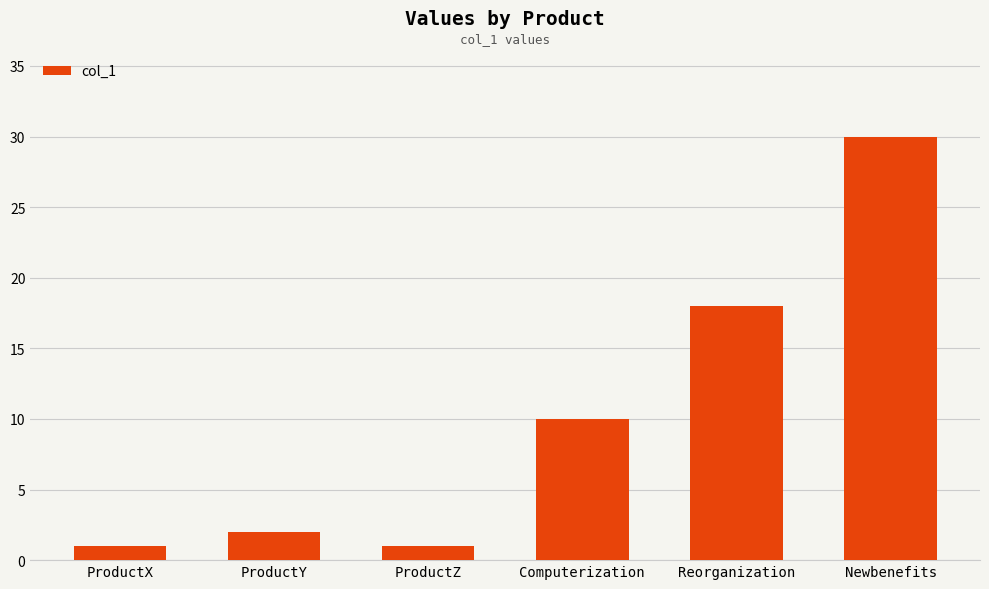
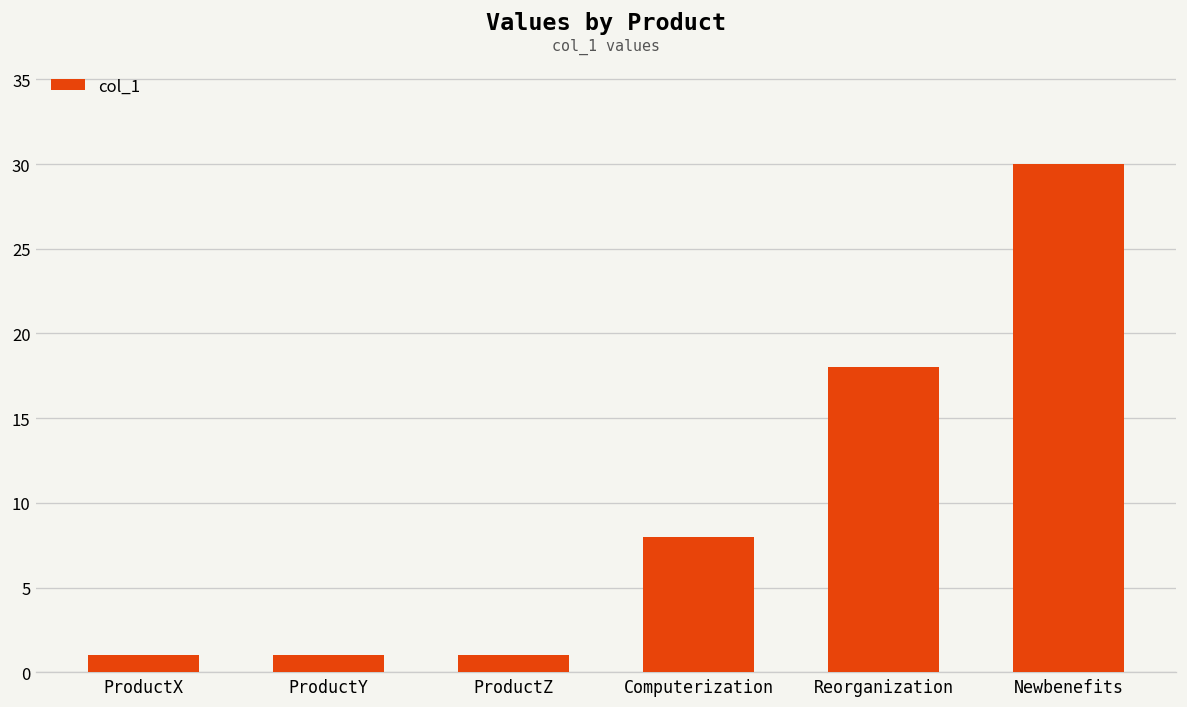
  {
    "ProductX": 1,
-   "ProductY": 2,
+   "ProductY": 1,
    "ProductZ": 1,
-   "Computerization": 10,
+   "Computerization": 8,
    "Reorganization": 18,
    "Newbenefits": 30
  }
